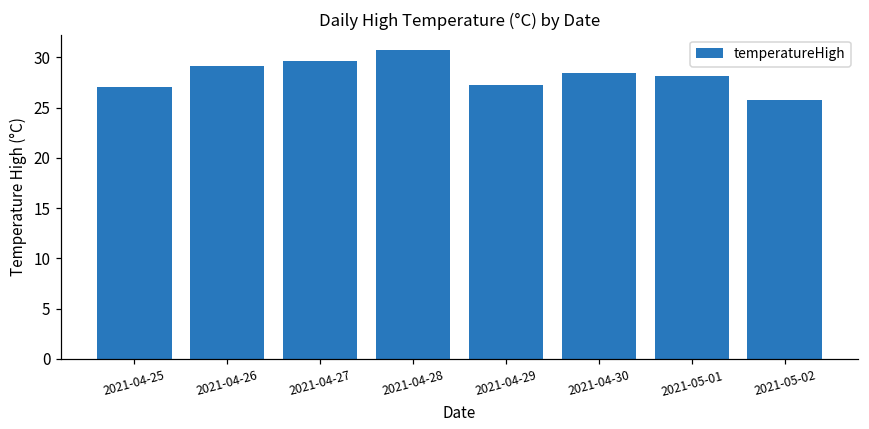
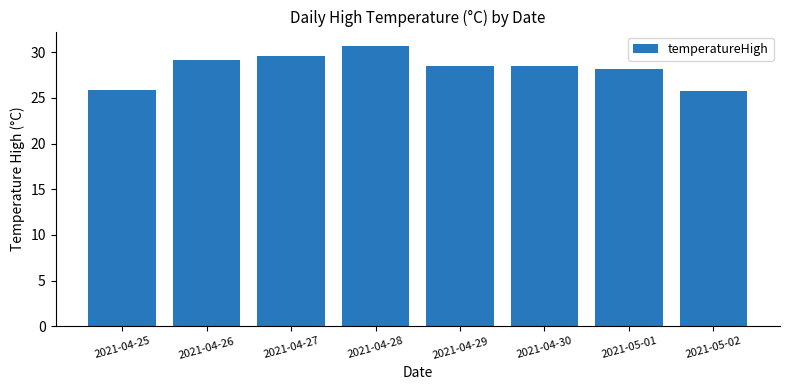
  {
-   "2021-04-25": 27,
+   "2021-04-25": 26,
    "2021-04-26": 29,
    "2021-04-27": 30,
    "2021-04-28": 31,
-   "2021-04-29": 27,
+   "2021-04-29": 28,
    "2021-04-30": 28,
    "2021-05-01": 28,
    "2021-05-02": 26
  }
